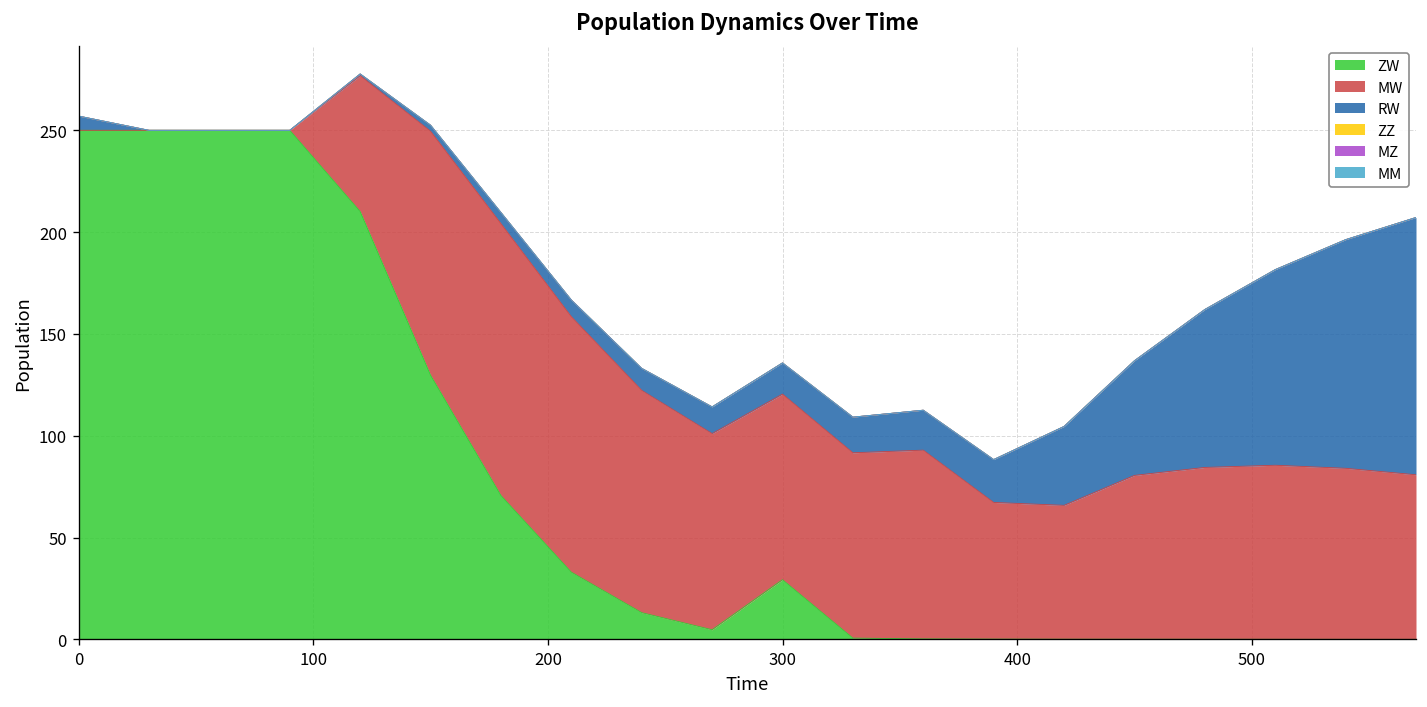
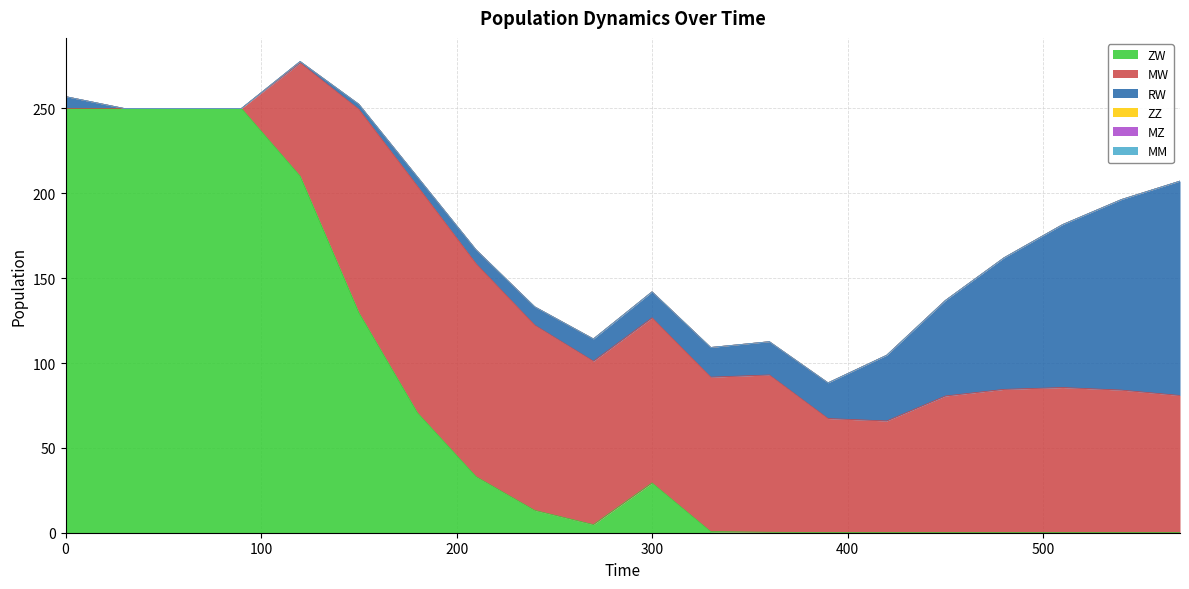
  {
    "ZW": {
      "300": 29
    },
    "MW": {
-     "300": 91
+     "300": 97
    }
  }
